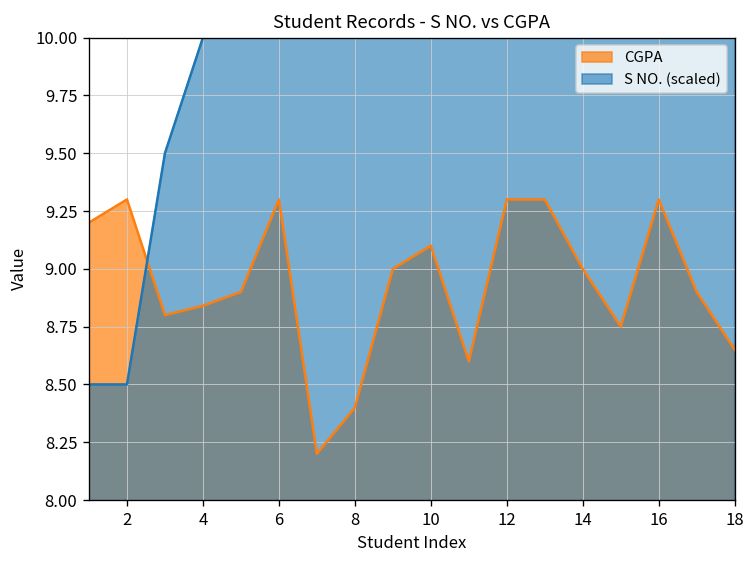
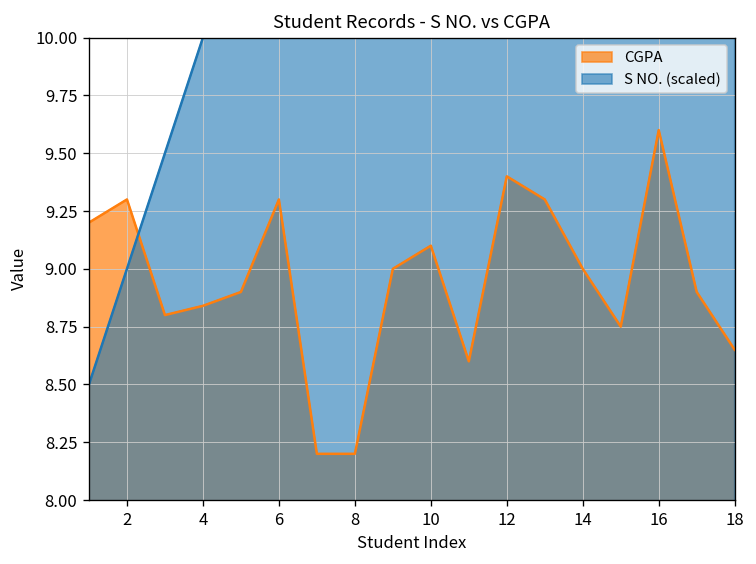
  {
    "CGPA": {
      "2": 9.3,
      "4": 8.84,
      "6": 9.3,
-     "8": 8.4,
+     "8": 8.2,
      "10": 9.1,
-     "12": 9.3,
+     "12": 9.4,
      "14": 9.0,
-     "16": 9.3,
+     "16": 9.6,
      "18": 8.65
    },
    "S NO. (scaled)": {
-     "2": 8.50,
+     "2": 9.00,
      "4": 10.00
    }
  }
